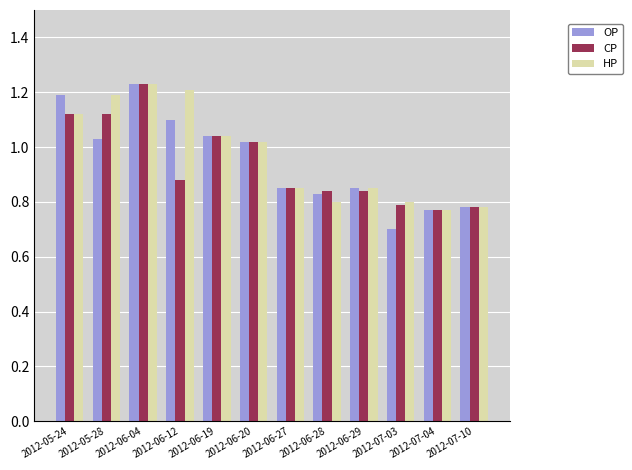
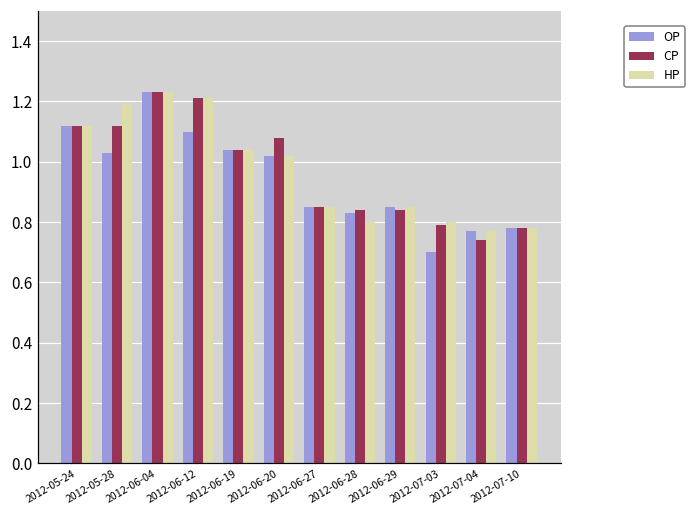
  {
    "OP": {
-     "2012-05-24": 1.19,
+     "2012-05-24": 1.12,
      "2012-05-28": 1.03,
      "2012-06-04": 1.23,
      "2012-06-12": 1.10,
      "2012-06-19": 1.04,
      "2012-06-20": 1.02,
      "2012-06-27": 0.85,
      "2012-06-28": 0.83,
      "2012-06-29": 0.85,
      "2012-07-03": 0.70,
      "2012-07-04": 0.77,
      "2012-07-10": 0.78
    },
    "CP": {
      "2012-05-24": 1.12,
      "2012-05-28": 1.12,
      "2012-06-04": 1.23,
-     "2012-06-12": 0.88,
+     "2012-06-12": 1.21,
      "2012-06-19": 1.04,
-     "2012-06-20": 1.02,
+     "2012-06-20": 1.08,
      "2012-06-27": 0.85,
      "2012-06-28": 0.84,
      "2012-06-29": 0.84,
      "2012-07-03": 0.79,
-     "2012-07-04": 0.77,
+     "2012-07-04": 0.74,
      "2012-07-10": 0.78
    },
    "HP": {
      "2012-05-24": 1.12,
      "2012-05-28": 1.19,
      "2012-06-04": 1.23,
      "2012-06-12": 1.21,
      "2012-06-19": 1.04,
      "2012-06-20": 1.02,
      "2012-06-27": 0.85,
      "2012-06-28": 0.80,
      "2012-06-29": 0.85,
      "2012-07-03": 0.80,
      "2012-07-04": 0.77,
      "2012-07-10": 0.78
    }
  }
